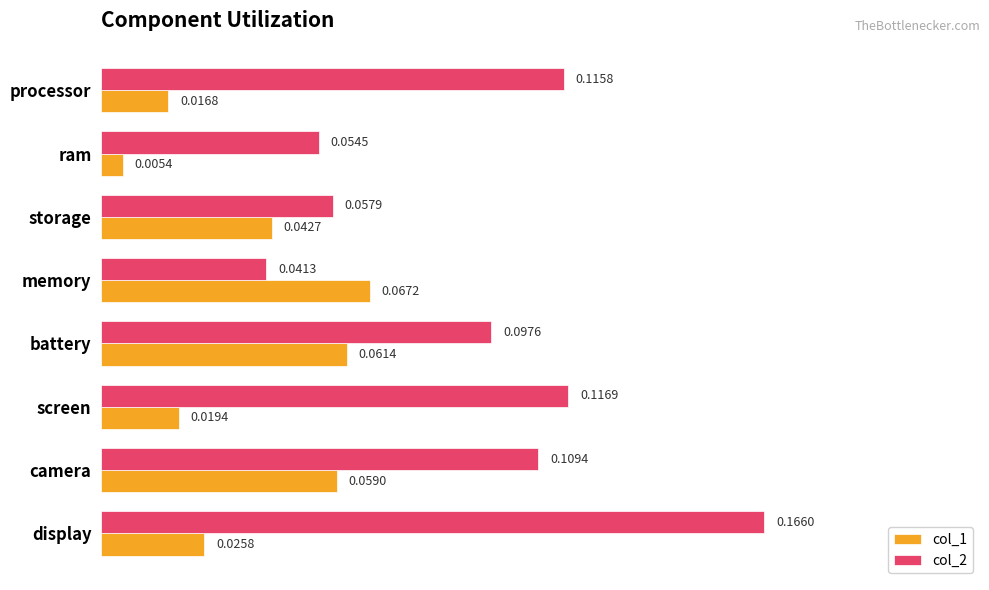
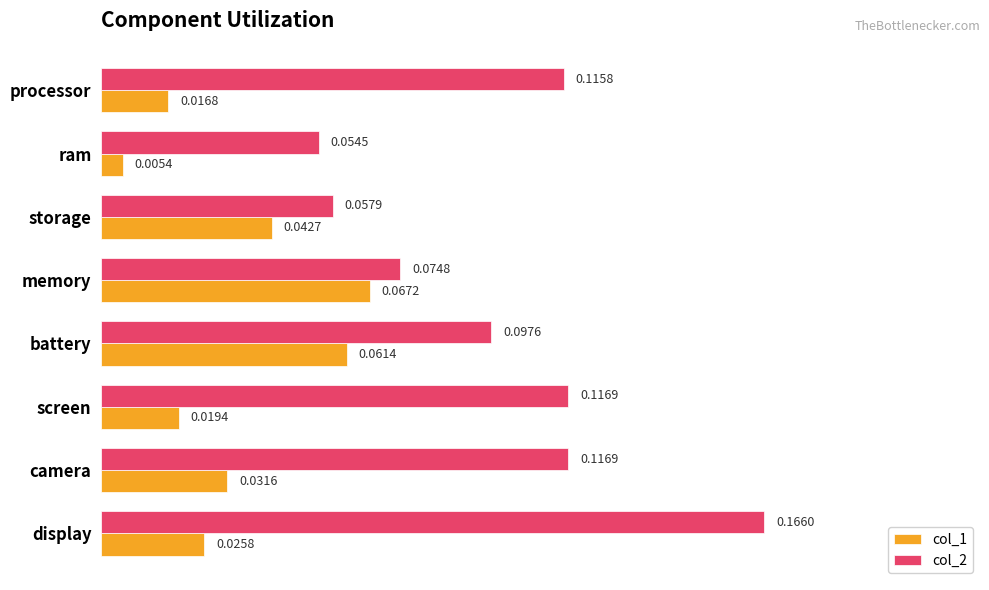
  {
    "col_1": {
      "processor": 0.0168,
      "ram": 0.0054,
      "storage": 0.0427,
      "memory": 0.0672,
      "battery": 0.0614,
      "screen": 0.0194,
-     "camera": 0.0590,
+     "camera": 0.0316,
      "display": 0.0258
    },
    "col_2": {
      "processor": 0.1158,
      "ram": 0.0545,
      "storage": 0.0579,
-     "memory": 0.0413,
+     "memory": 0.0748,
      "battery": 0.0976,
      "screen": 0.1169,
-     "camera": 0.1094,
+     "camera": 0.1169,
      "display": 0.1660
    }
  }
